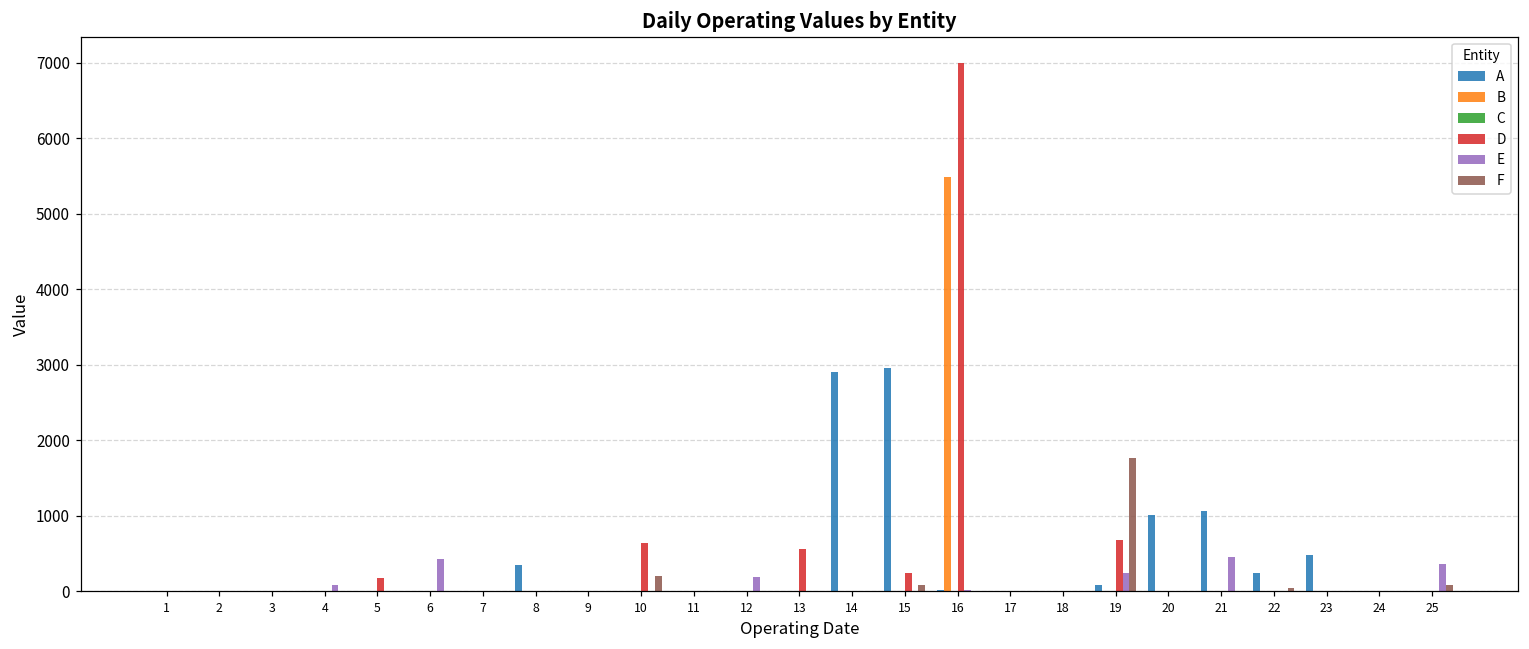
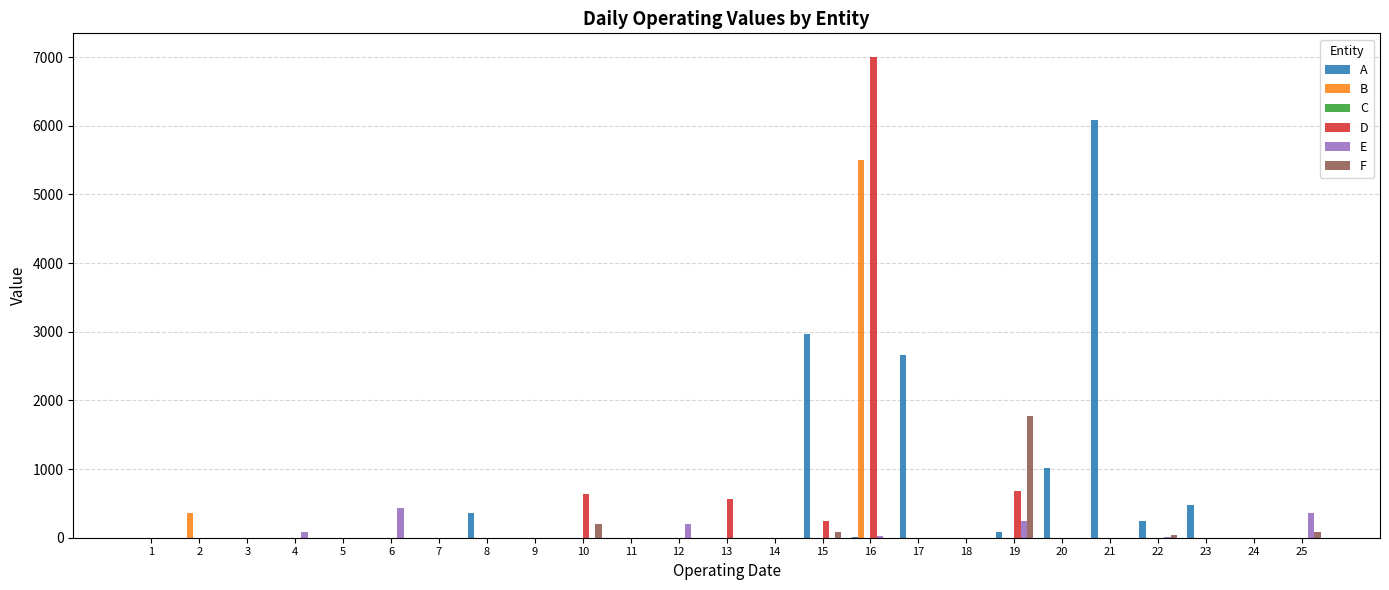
  {
    "A": {
      "1": 0,
      "2": 0,
      "3": 0,
      "4": 0,
      "5": 0,
      "6": 0,
      "7": 0,
      "8": 400,
      "9": 0,
      "10": 0,
      "11": 0,
      "12": 0,
      "13": 0,
-     "14": 2900,
+     "14": 0,
      "15": 3000,
-     "17": 0,
+     "17": 2700,
      "18": 0,
      "19": 100,
      "20": 1000,
-     "21": 1100,
+     "21": 6100,
      "22": 200,
      "23": 500,
      "24": 0,
      "25": 0
    },
    "B": {
      "1": 0,
-     "2": 0,
+     "2": 400,
      "3": 0,
      "4": 0,
      "5": 0,
      "6": 0,
      "7": 0,
      "8": 0,
      "9": 0,
      "10": 0,
      "11": 0,
      "12": 0,
      "13": 0,
      "14": 0,
      "15": 0,
      "16": 5500,
      "17": 0,
      "18": 0,
      "19": 0,
      "20": 0,
      "21": 0,
      "22": 0,
      "23": 0,
      "24": 0,
      "25": 0
    },
    "C": {
      "1": 0,
      "2": 0,
      "3": 0,
      "4": 0,
      "5": 0,
      "6": 0,
      "7": 0,
      "8": 0,
      "9": 0,
      "10": 0,
      "11": 0,
      "12": 0,
      "13": 0,
      "14": 0,
      "15": 0,
      "16": 0,
      "17": 0,
      "18": 0,
      "19": 0,
      "20": 0,
      "21": 0,
      "22": 0,
      "23": 0,
      "24": 0,
      "25": 0
    },
    "D": {
      "1": 0,
      "2": 0,
      "3": 0,
      "4": 0,
-     "5": 200,
+     "5": 0,
      "6": 0,
      "7": 0,
      "8": 0,
      "9": 0,
      "10": 600,
      "11": 0,
      "12": 0,
      "13": 600,
      "14": 0,
      "15": 200,
      "16": 7000,
      "17": 0,
      "18": 0,
      "19": 700,
      "20": 0,
      "21": 0,
      "22": 0,
      "23": 0,
      "24": 0,
      "25": 0
    },
    "E": {
      "1": 0,
      "2": 0,
      "3": 0,
      "4": 100,
      "5": 0,
      "6": 400,
      "7": 0,
      "8": 0,
      "9": 0,
      "10": 0,
      "11": 0,
      "12": 200,
      "13": 0,
      "14": 0,
      "15": 0,
      "17": 0,
      "18": 0,
      "19": 300,
      "20": 0,
-     "21": 500,
+     "21": 0,
      "23": 0,
      "24": 0,
      "25": 400
    },
    "F": {
      "1": 0,
      "2": 0,
      "3": 0,
      "4": 0,
      "5": 0,
      "6": 0,
      "7": 0,
      "8": 0,
      "9": 0,
      "10": 200,
      "11": 0,
      "12": 0,
      "13": 0,
      "14": 0,
      "15": 100,
      "16": 0,
      "17": 0,
      "18": 0,
      "19": 1800,
      "20": 0,
      "21": 0,
      "22": 0,
      "23": 0,
      "24": 0,
      "25": 100
    }
  }
